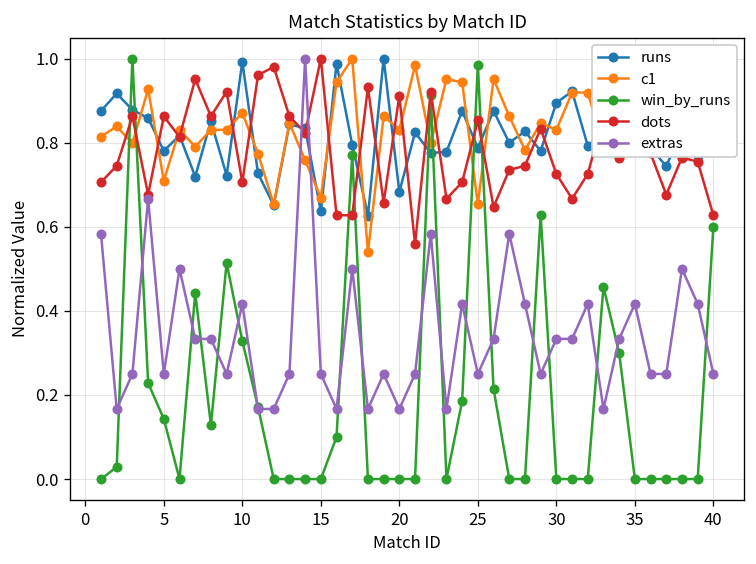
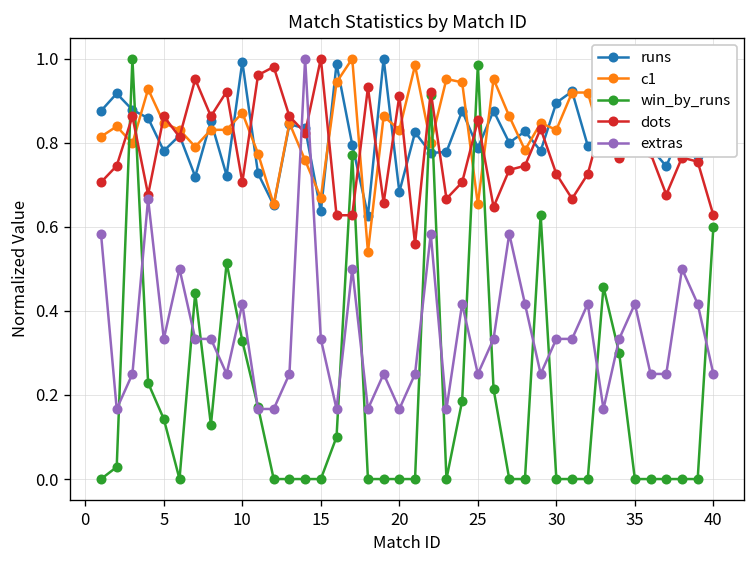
  {
    "runs": {
      "5": 0.78,
      "10": 0.99,
      "15": 0.64,
      "20": 0.68,
      "25": 0.79,
      "30": 0.90
    },
    "c1": {
-     "5": 0.71,
+     "5": 0.85,
      "10": 0.87,
      "15": 0.67,
      "20": 0.83,
      "25": 0.65,
      "30": 0.83
    },
    "win_by_runs": {
      "5": 0.14,
      "10": 0.33,
      "15": 0.00,
      "20": 0.00,
      "25": 0.99,
      "30": 0.00,
      "35": 0.00,
      "40": 0.60
    },
    "dots": {
      "5": 0.86,
      "10": 0.71,
      "15": 1.00,
      "20": 0.91,
      "25": 0.85,
      "30": 0.73,
      "40": 0.63
    },
    "extras": {
-     "5": 0.25,
+     "5": 0.33,
      "10": 0.42,
-     "15": 0.25,
+     "15": 0.33,
      "20": 0.17,
      "25": 0.25,
      "30": 0.33,
      "35": 0.42,
      "40": 0.25
    }
  }
